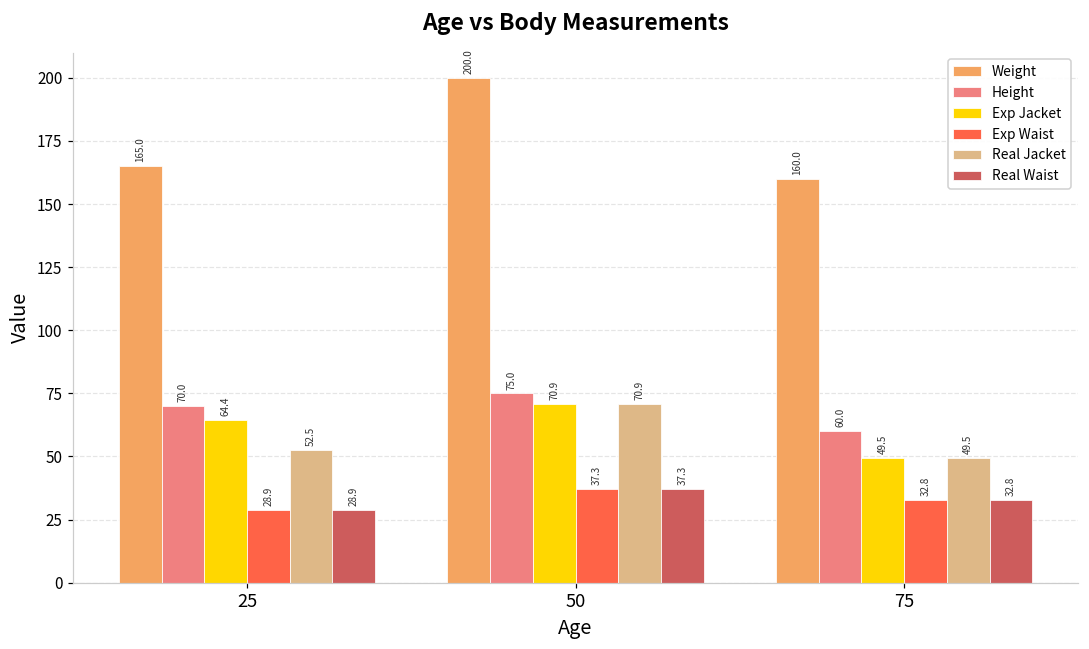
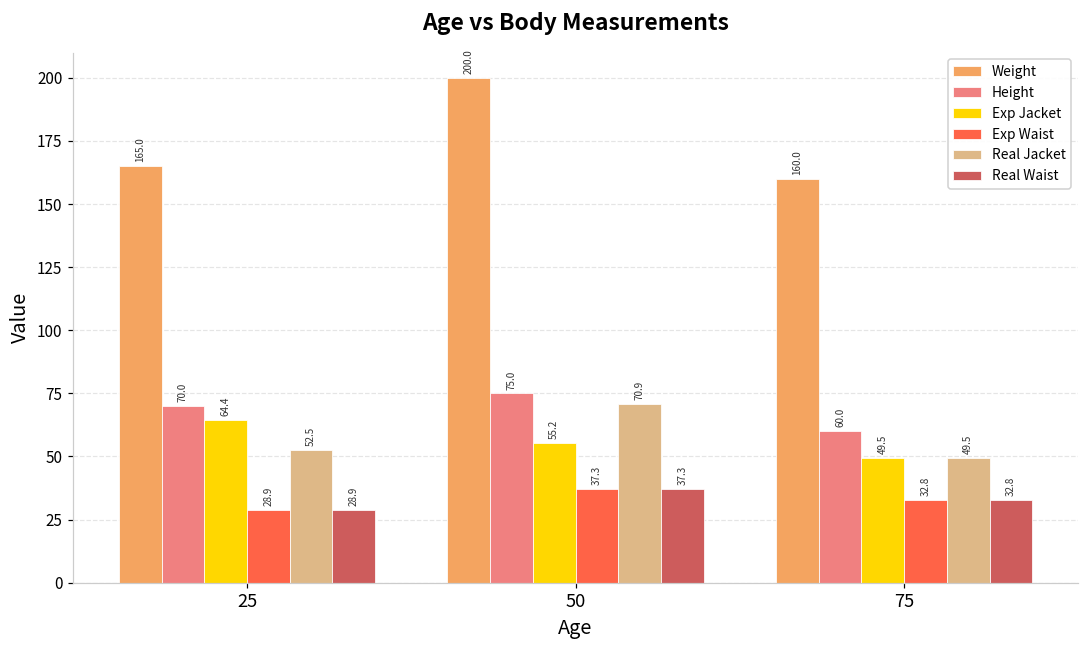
  {
    "Exp Jacket": {
      "25": 64.4,
-     "50": 70.9,
+     "50": 55.2,
      "75": 49.5
    }
  }
